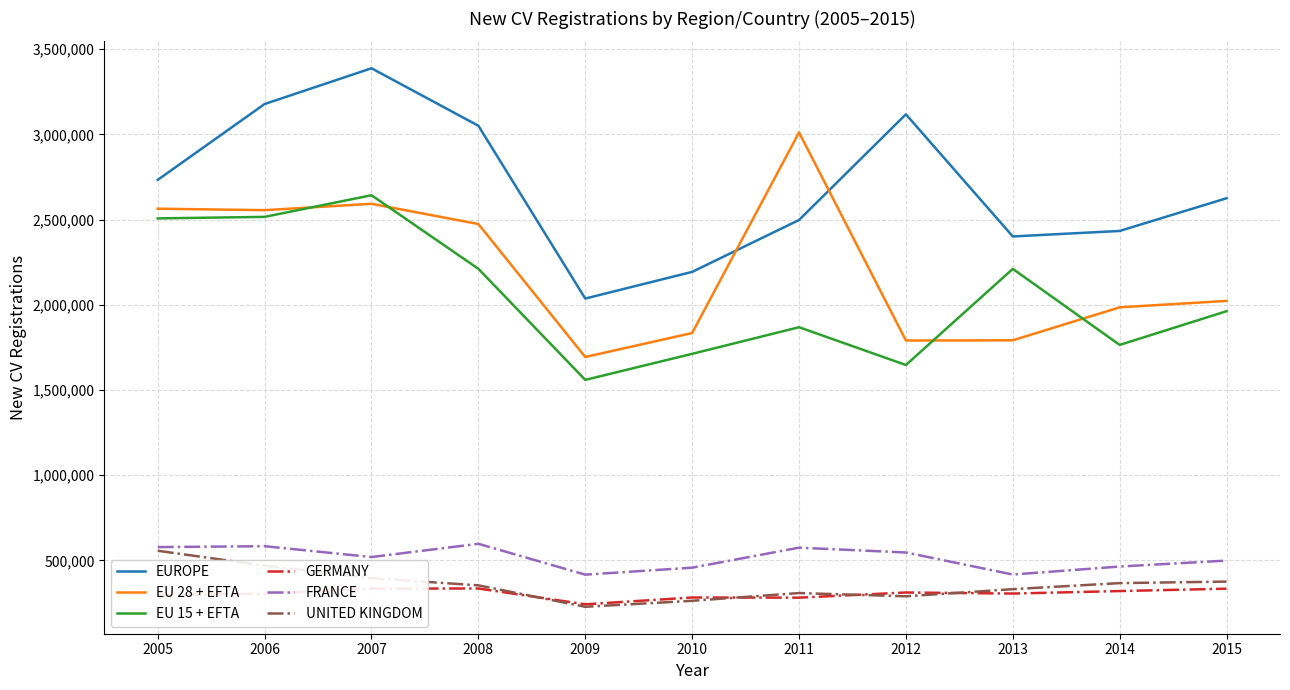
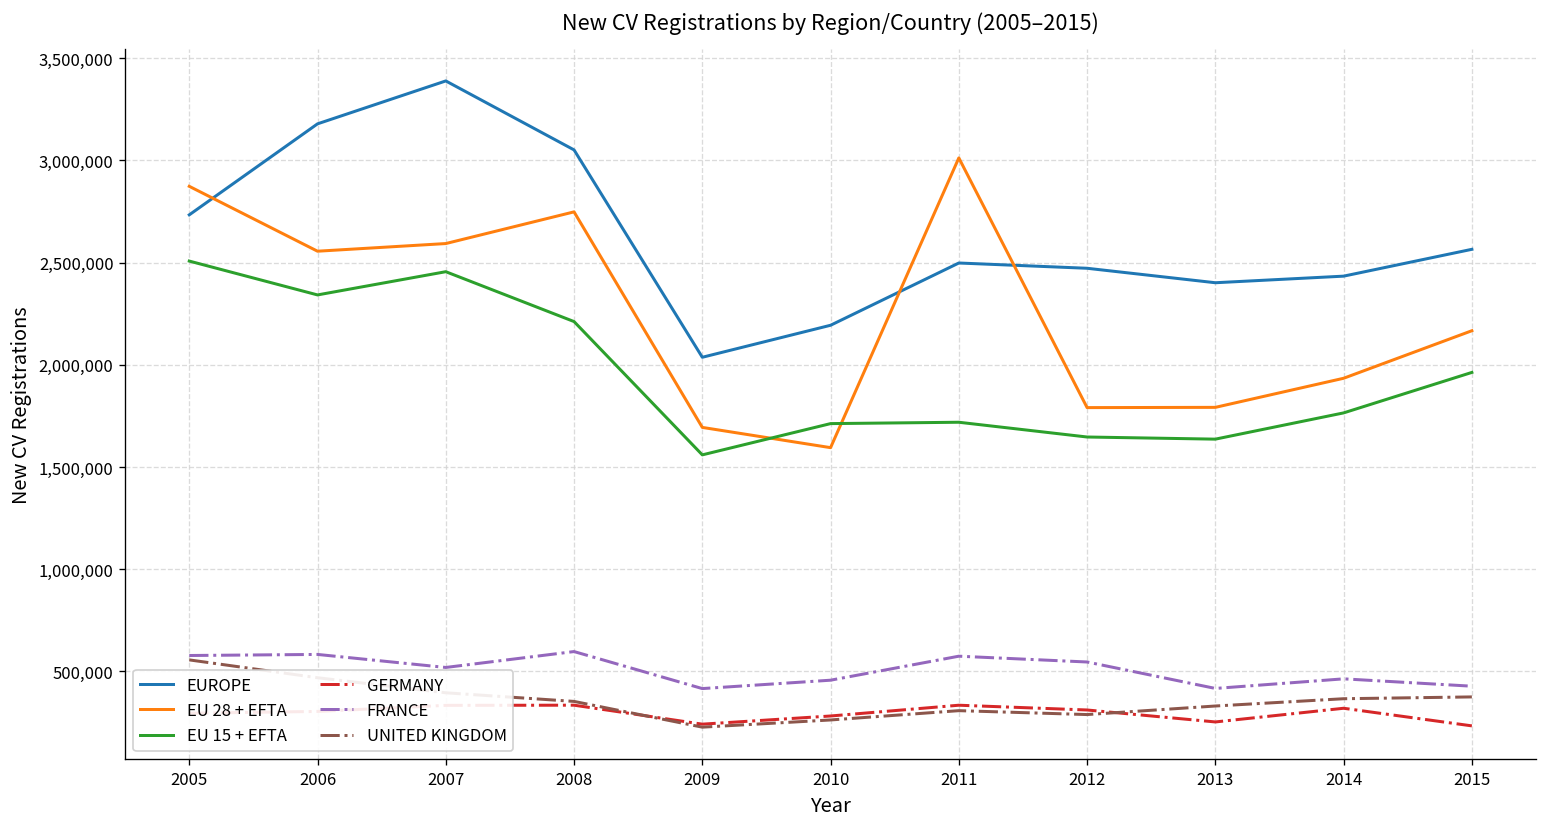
  {
    "EUROPE": {
      "2005": "2,730,000",
      "2006": "3,180,000",
      "2007": "3,390,000",
      "2008": "3,050,000",
      "2009": "2,040,000",
      "2010": "2,190,000",
      "2011": "2,500,000",
-     "2012": "3,120,000",
+     "2012": "2,470,000",
      "2013": "2,400,000",
      "2014": "2,430,000",
-     "2015": "2,630,000"
+     "2015": "2,560,000"
    },
    "EU 28 + EFTA": {
-     "2005": "2,560,000",
+     "2005": "2,870,000",
      "2006": "2,560,000",
      "2007": "2,590,000",
-     "2008": "2,470,000",
+     "2008": "2,750,000",
      "2009": "1,690,000",
-     "2010": "1,830,000",
+     "2010": "1,590,000",
      "2011": "3,010,000",
      "2012": "1,790,000",
      "2013": "1,790,000",
-     "2014": "1,990,000",
-     "2015": "2,020,000"
+     "2014": "1,930,000",
+     "2015": "2,170,000"
    },
    "EU 15 + EFTA": {
      "2005": "2,510,000",
-     "2006": "2,520,000",
-     "2007": "2,640,000",
+     "2006": "2,340,000",
+     "2007": "2,460,000",
      "2008": "2,210,000",
      "2009": "1,560,000",
      "2010": "1,710,000",
-     "2011": "1,870,000",
+     "2011": "1,720,000",
      "2012": "1,650,000",
-     "2013": "2,210,000",
+     "2013": "1,640,000",
      "2014": "1,760,000",
      "2015": "1,960,000"
    },
    "GERMANY": {
      "2008": "330,000",
      "2010": "280,000",
-     "2011": "280,000",
+     "2011": "330,000",
      "2012": "310,000",
-     "2013": "310,000",
+     "2013": "250,000",
      "2014": "320,000",
-     "2015": "330,000"
+     "2015": "230,000"
    },
    "FRANCE": {
      "2005": "580,000",
      "2006": "580,000",
      "2007": "520,000",
      "2008": "600,000",
      "2009": "420,000",
      "2010": "460,000",
      "2011": "570,000",
      "2012": "550,000",
      "2013": "420,000",
      "2014": "460,000",
-     "2015": "500,000"
+     "2015": "430,000"
    },
    "UNITED KINGDOM": {
      "2005": "560,000",
      "2008": "350,000",
      "2010": "260,000",
      "2011": "310,000",
      "2012": "290,000",
      "2013": "330,000",
      "2014": "370,000",
      "2015": "380,000"
    }
  }
